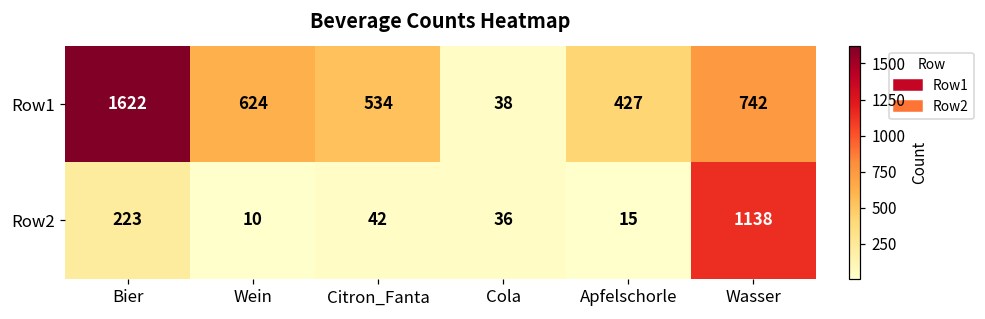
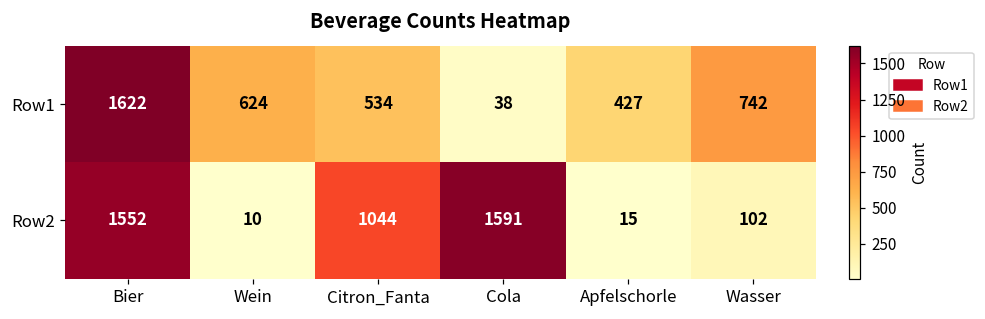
  {
    "Row1": {
      "Bier": 1622,
      "Wein": 624,
      "Citron_Fanta": 534,
      "Cola": 38,
      "Apfelschorle": 427,
      "Wasser": 742
    },
    "Row2": {
-     "Bier": 223,
+     "Bier": 1552,
      "Wein": 10,
-     "Citron_Fanta": 42,
-     "Cola": 36,
+     "Citron_Fanta": 1044,
+     "Cola": 1591,
      "Apfelschorle": 15,
-     "Wasser": 1138
+     "Wasser": 102
    }
  }
